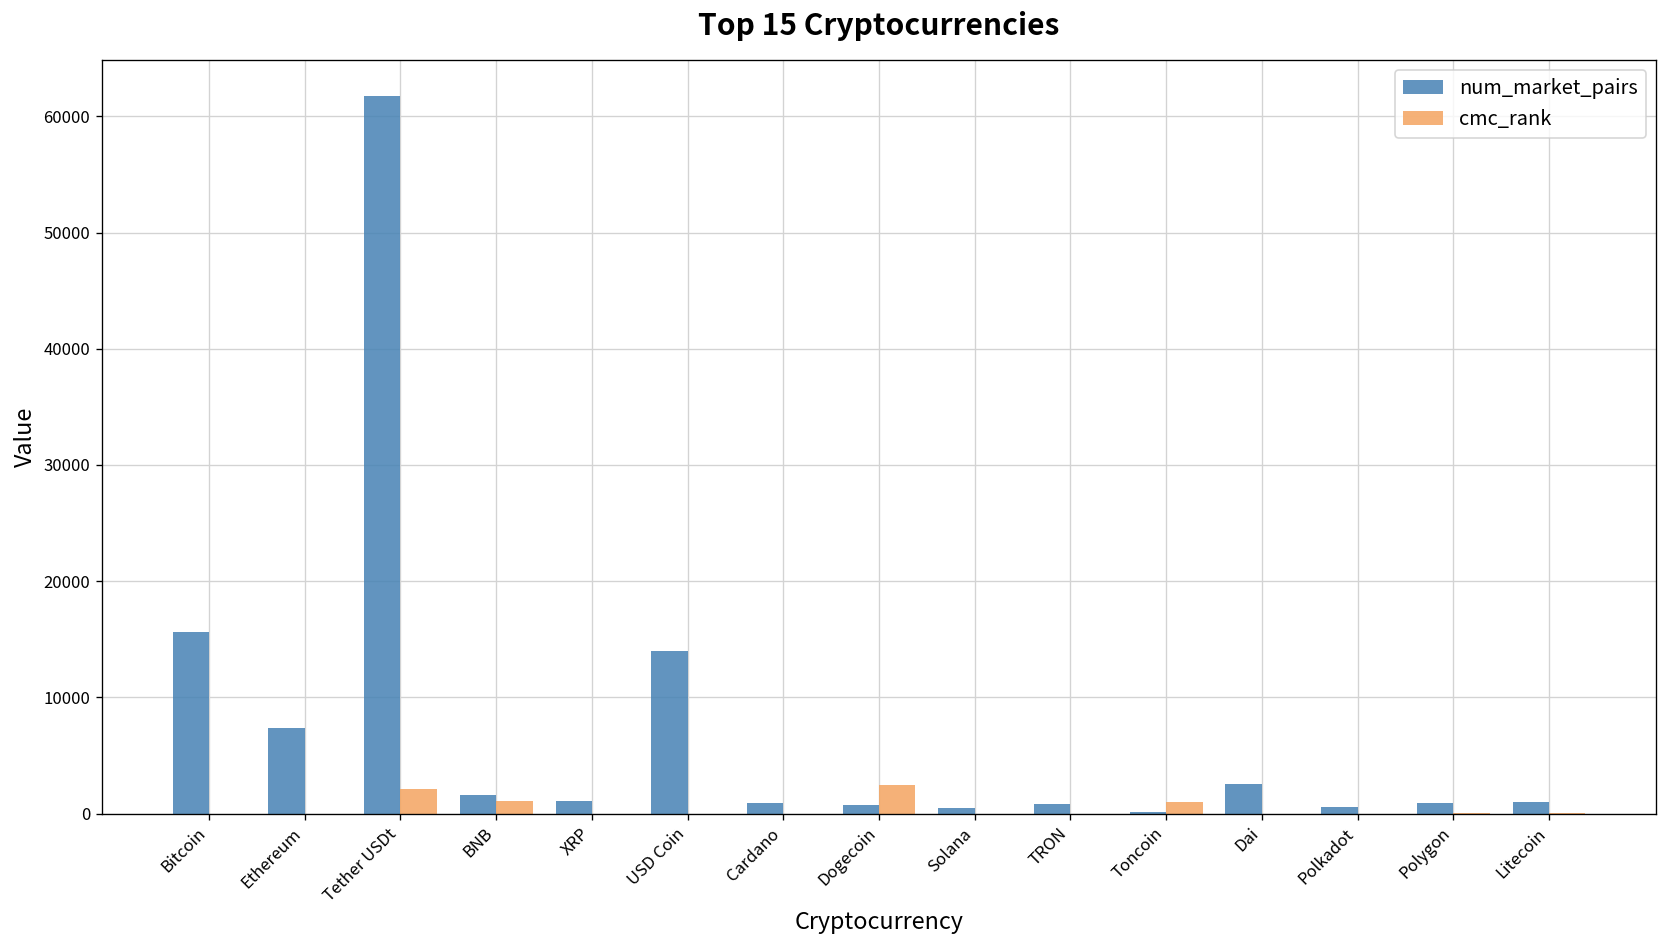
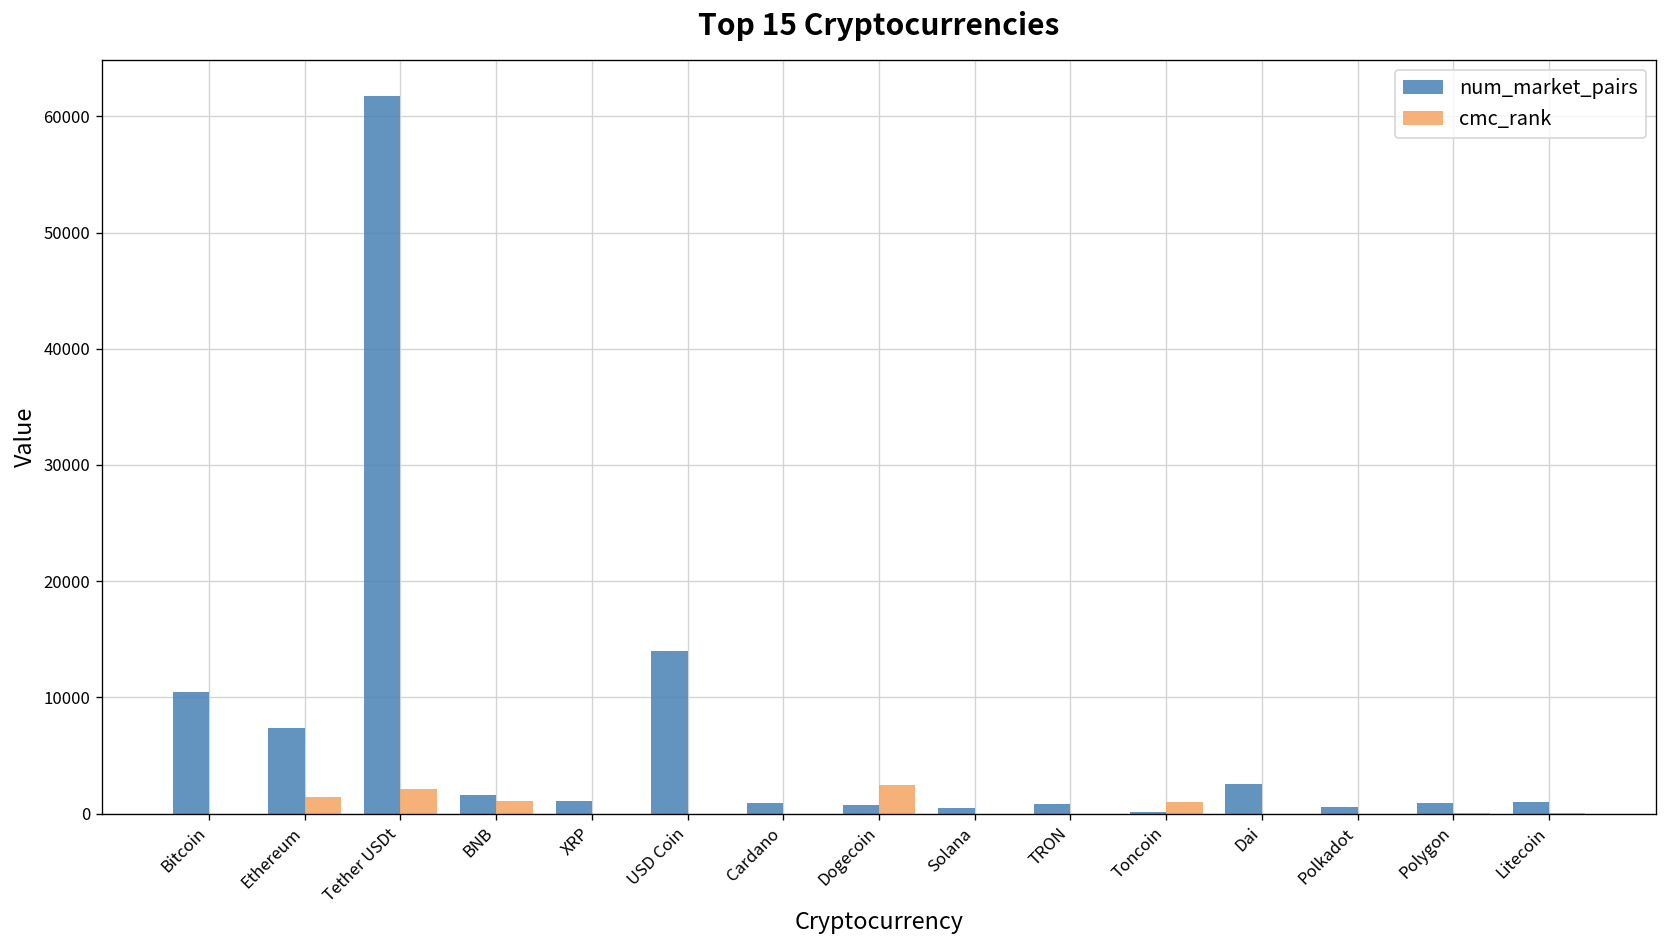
  {
    "num_market_pairs": {
-     "Bitcoin": 16000,
+     "Bitcoin": 10000,
      "Ethereum": 7000,
      "Tether USDt": 62000,
      "BNB": 2000,
      "XRP": 1000,
      "USD Coin": 14000,
      "Cardano": 1000,
      "Dogecoin": 1000,
      "Solana": 1000,
      "TRON": 1000,
      "Dai": 3000,
      "Polkadot": 1000,
      "Polygon": 1000,
      "Litecoin": 1000
    },
    "cmc_rank": {
-     "Ethereum": 0,
+     "Ethereum": 1000,
      "Tether USDt": 2000,
      "BNB": 1000,
      "Dogecoin": 3000,
      "Toncoin": 1000
    }
  }
